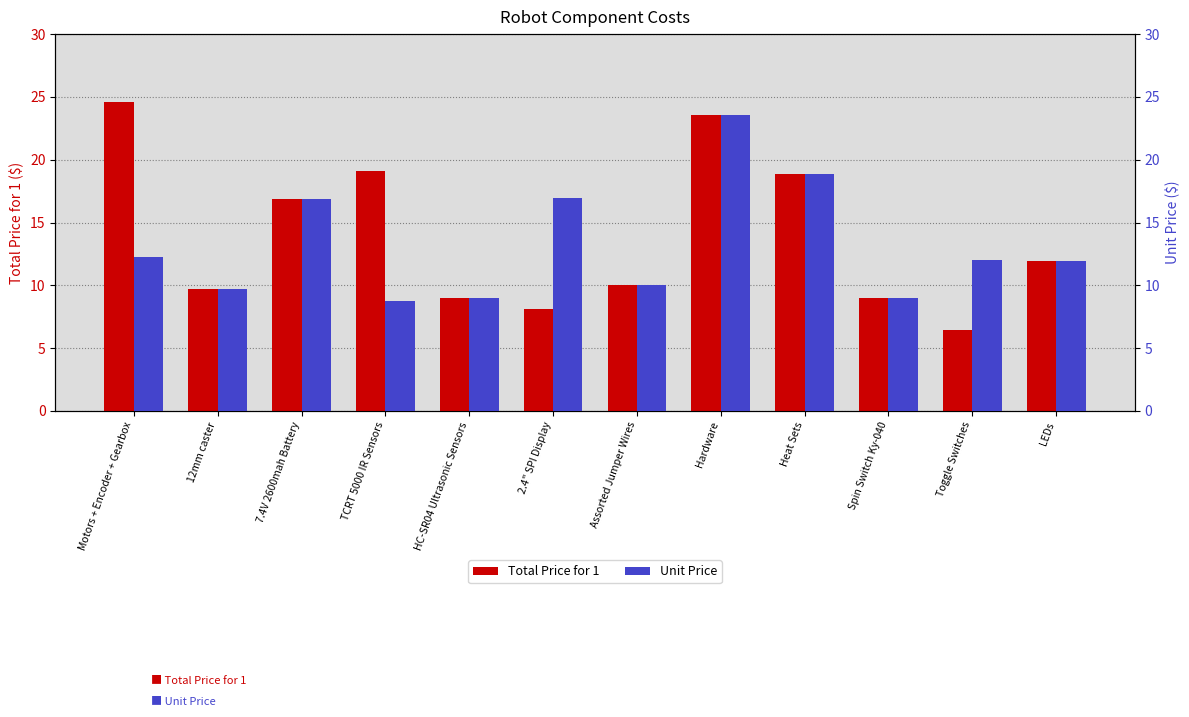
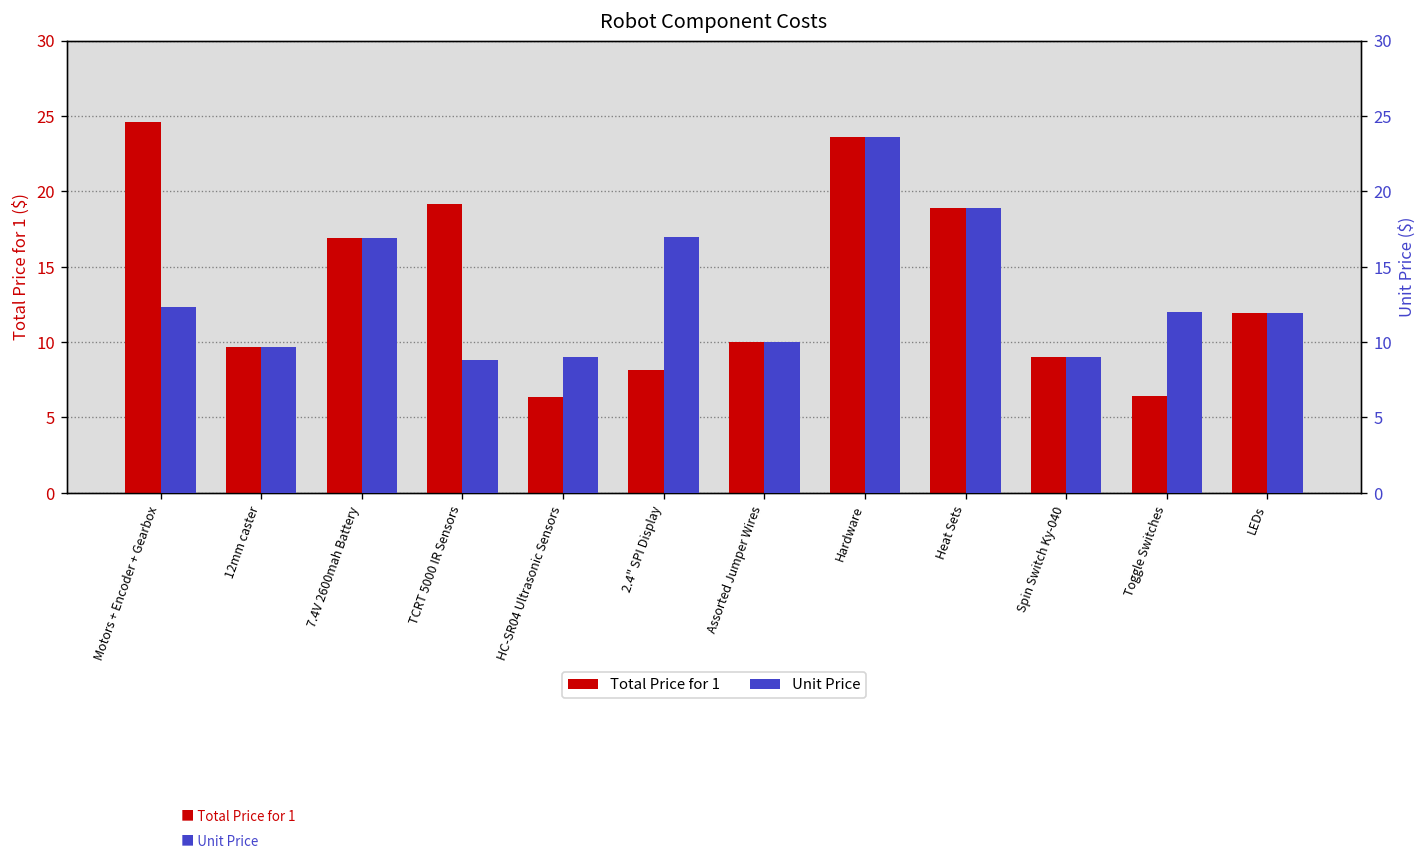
  {
    "Total Price for 1": {
      "Motors + Encoder + Gearbox": 24.6,
      "12mm caster": 9.7,
      "7.4V 2600mah Battery": 16.9,
      "TCRT 5000 IR Sensors": 19.1,
-     "HC-SR04 Ultrasonic Sensors": 9.0,
+     "HC-SR04 Ultrasonic Sensors": 6.3,
      "2.4\" SPI Display": 8.1,
      "Assorted Jumper Wires": 10.0,
      "Hardware": 23.6,
      "Heat Sets": 18.9,
      "Spin Switch Ky-040": 9.0,
      "Toggle Switches": 6.4,
      "LEDs": 11.9
    },
    "Unit Price": {
      "Motors + Encoder + Gearbox": 12.3,
      "12mm caster": 9.7,
      "7.4V 2600mah Battery": 16.9,
      "TCRT 5000 IR Sensors": 8.8,
      "HC-SR04 Ultrasonic Sensors": 9.0,
      "2.4\" SPI Display": 17.0,
      "Assorted Jumper Wires": 10.0,
      "Hardware": 23.6,
      "Heat Sets": 18.9,
      "Spin Switch Ky-040": 9.0,
      "Toggle Switches": 12.0,
      "LEDs": 11.9
    }
  }
